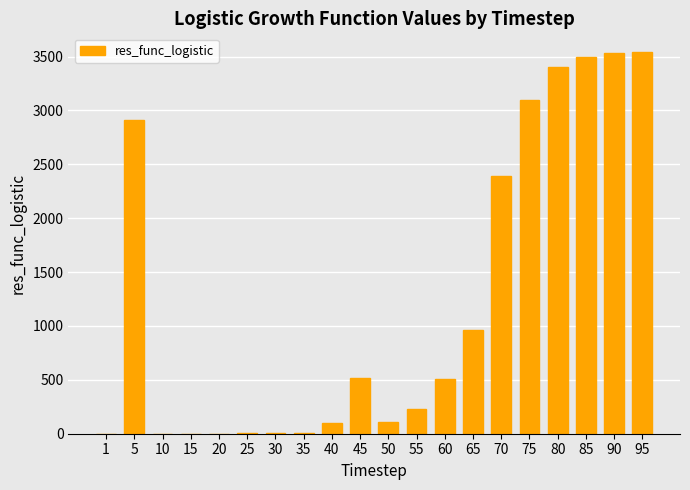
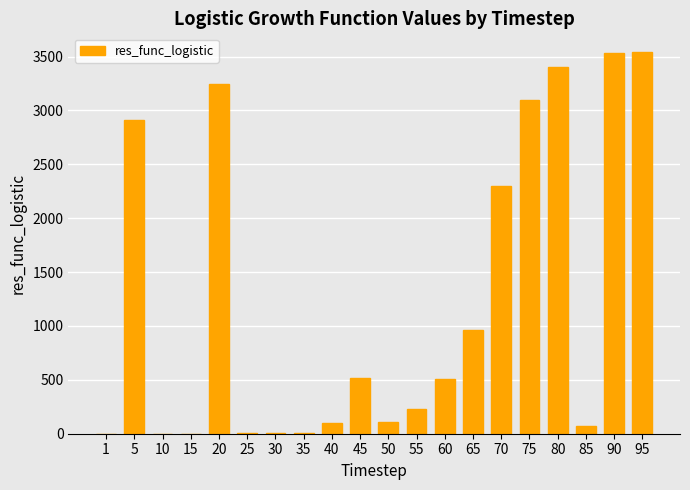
  {
    "5": 2910,
-   "20": 0,
+   "20": 3250,
    "40": 100,
    "45": 520,
    "50": 110,
    "55": 230,
    "60": 510,
    "65": 960,
-   "70": 2390,
+   "70": 2300,
    "75": 3100,
    "80": 3400,
-   "85": 3500,
+   "85": 70,
    "90": 3530,
    "95": 3540
  }
